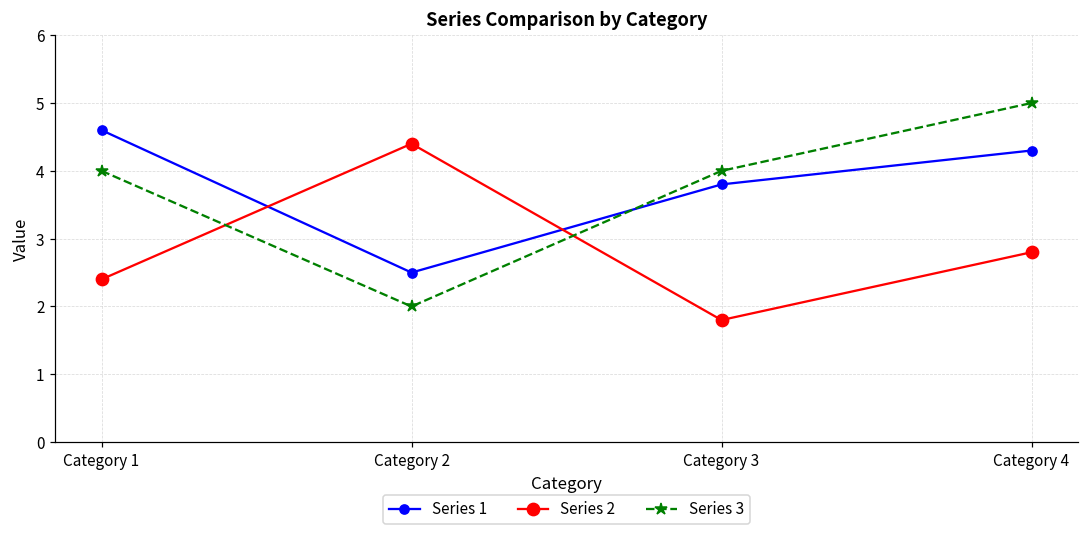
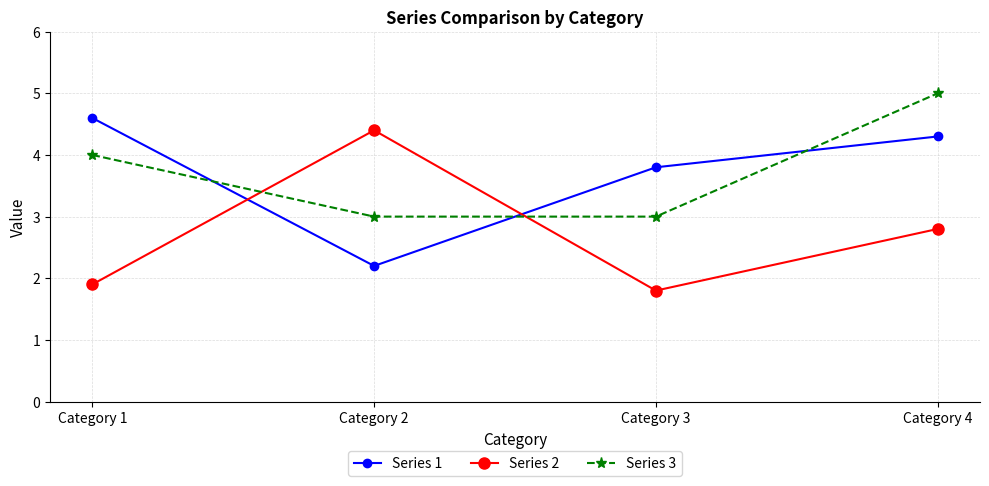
  {
    "Series 1": {
      "Category 1": 4.6,
-     "Category 2": 2.5,
+     "Category 2": 2.2,
      "Category 3": 3.8,
      "Category 4": 4.3
    },
    "Series 2": {
-     "Category 1": 2.4,
+     "Category 1": 1.9,
      "Category 2": 4.4,
      "Category 3": 1.8,
      "Category 4": 2.8
    },
    "Series 3": {
      "Category 1": 4,
-     "Category 2": 2,
-     "Category 3": 4,
+     "Category 2": 3,
+     "Category 3": 3,
      "Category 4": 5
    }
  }
